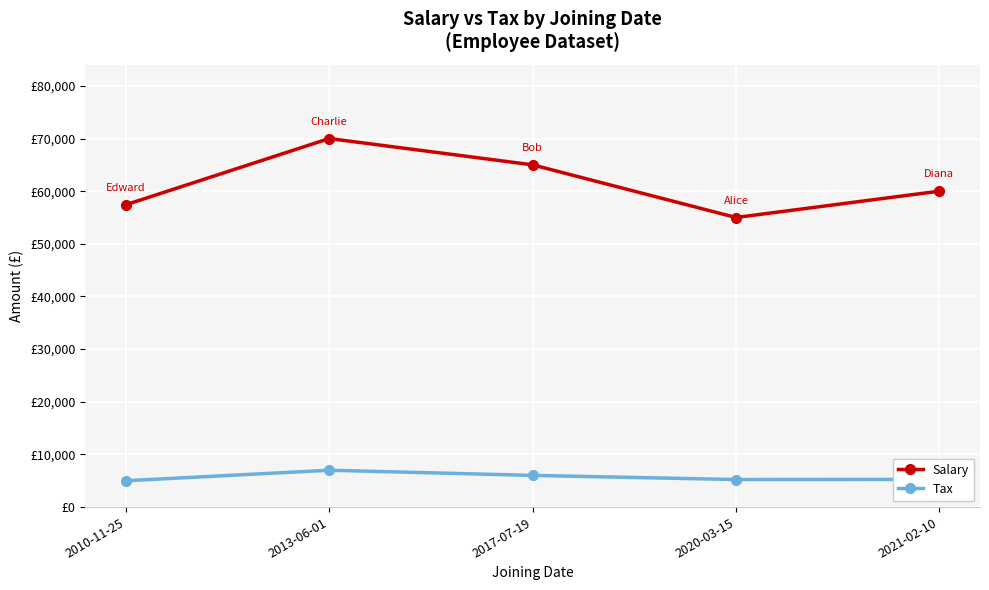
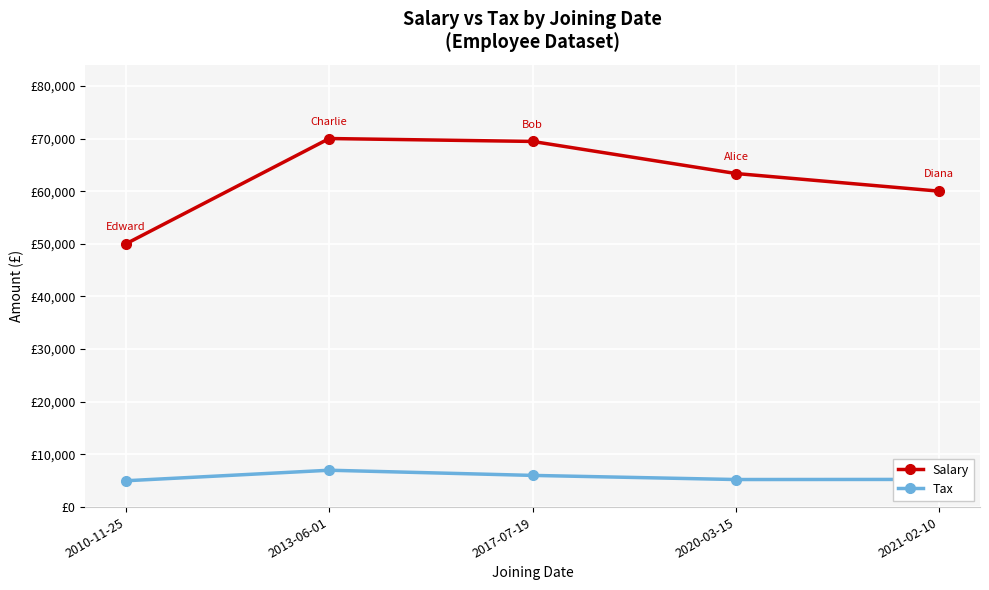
  {
    "Salary": {
-     "2010-11-25": "£57,000",
+     "2010-11-25": "£50,000",
      "2013-06-01": "£70,000",
-     "2017-07-19": "£65,000",
-     "2020-03-15": "£55,000",
+     "2017-07-19": "£69,000",
+     "2020-03-15": "£63,000",
      "2021-02-10": "£60,000"
    },
    "Tax": {
      "2010-11-25": "£5,000",
      "2013-06-01": "£7,000",
      "2017-07-19": "£6,000",
      "2020-03-15": "£5,000"
    }
  }
